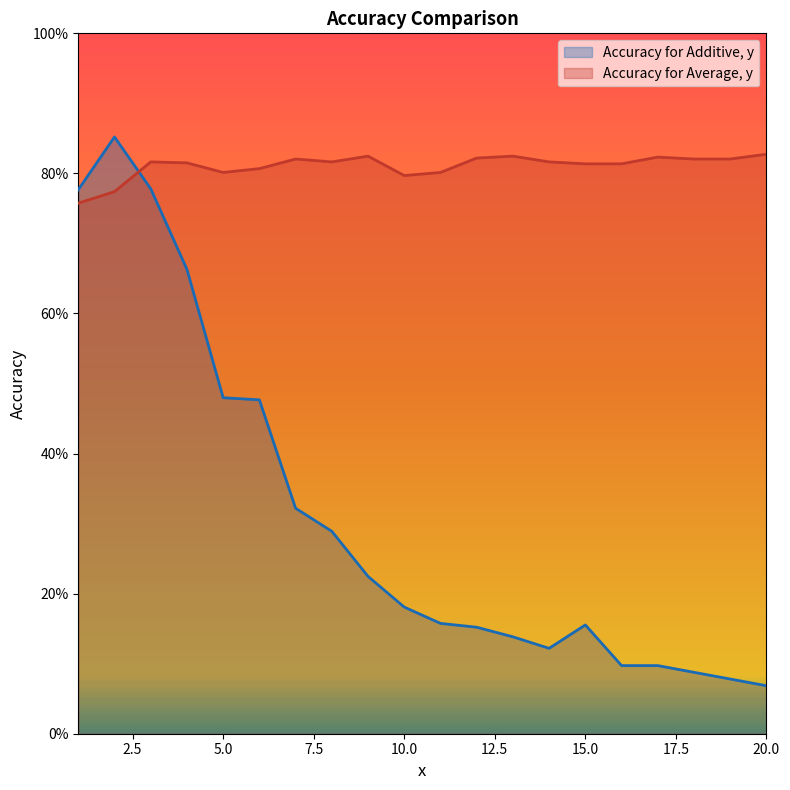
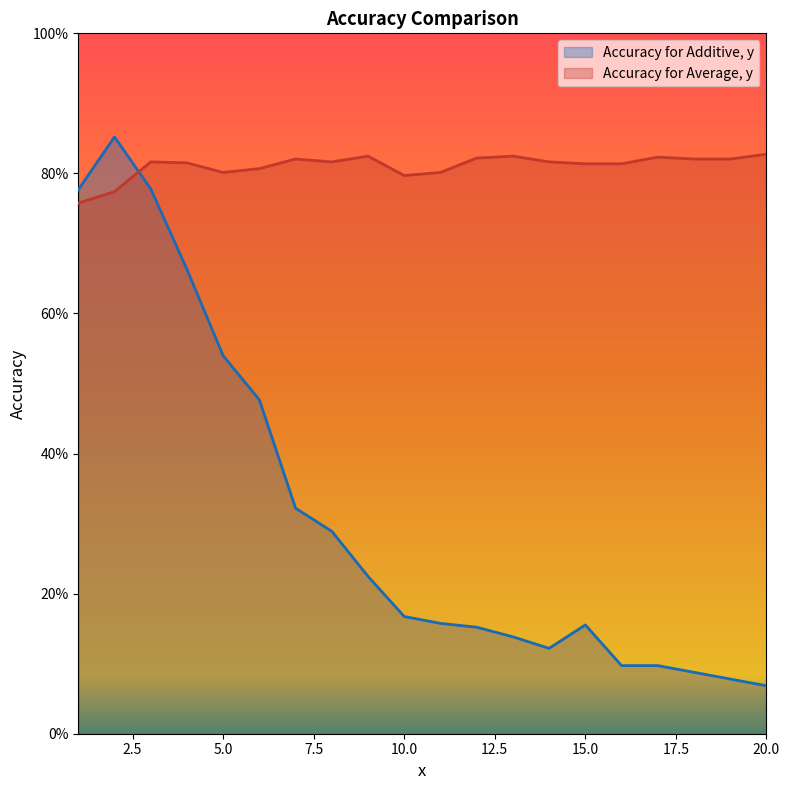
  {
    "Accuracy for Additive, y": {
-     "5.0": "48%",
-     "10.0": "18%",
+     "5.0": "54%",
+     "10.0": "17%",
      "15.0": "16%",
      "20.0": "7%"
    },
    "Accuracy for Average, y": {
      "5.0": "80%",
      "10.0": "80%",
      "15.0": "81%",
      "20.0": "83%"
    }
  }
